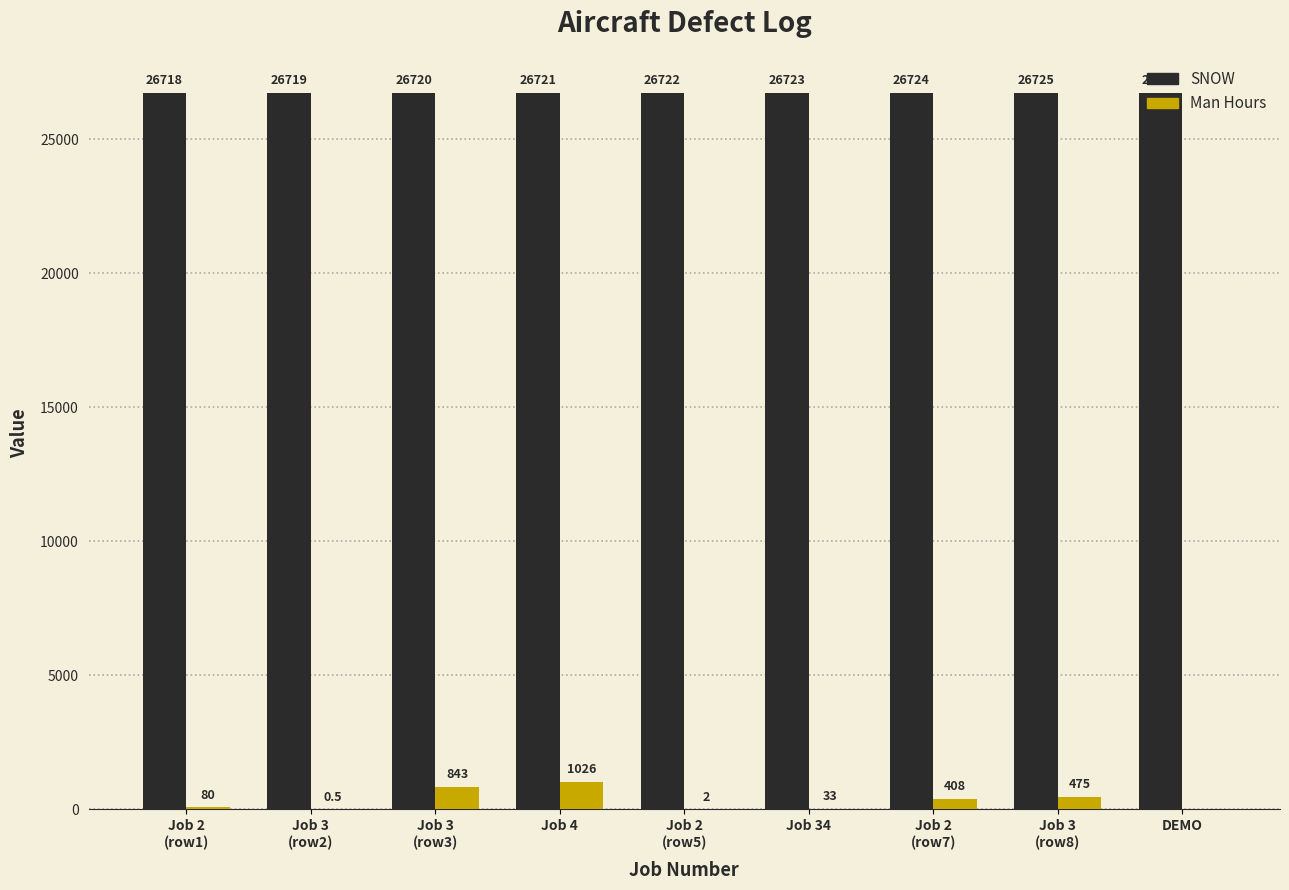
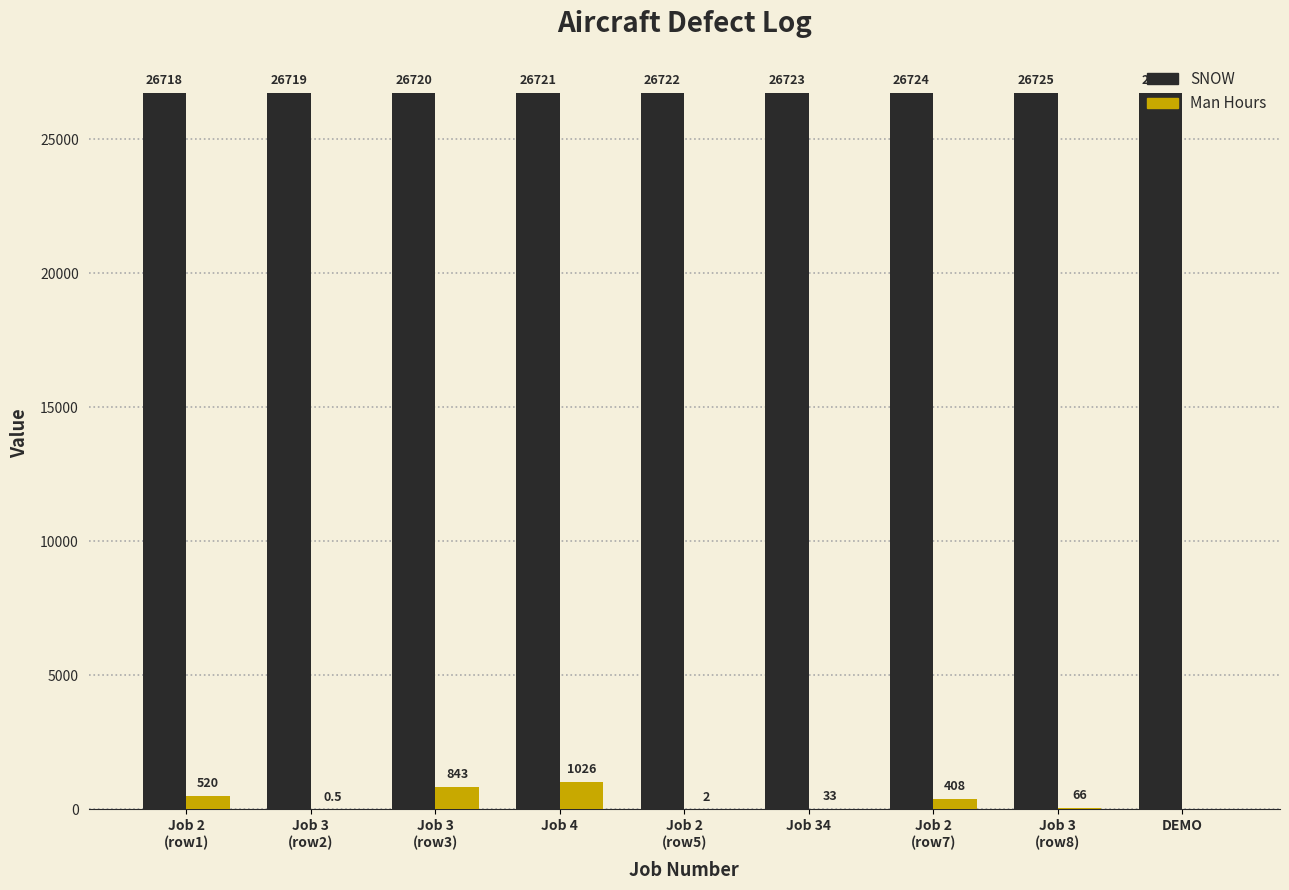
  {
    "SNOW": {
      "Job 2 (row1)": 26718,
      "Job 3 (row2)": 26719,
      "Job 3 (row3)": 26720,
      "Job 4": 26721,
      "Job 2 (row5)": 26722,
      "Job 34": 26723,
      "Job 2 (row7)": 26724,
      "Job 3 (row8)": 26725
    },
    "Man Hours": {
-     "Job 2 (row1)": 80,
+     "Job 2 (row1)": 520,
      "Job 3 (row2)": 0.5,
      "Job 3 (row3)": 843,
      "Job 4": 1026,
      "Job 2 (row5)": 2,
      "Job 34": 33,
      "Job 2 (row7)": 408,
-     "Job 3 (row8)": 475
+     "Job 3 (row8)": 66
    }
  }
